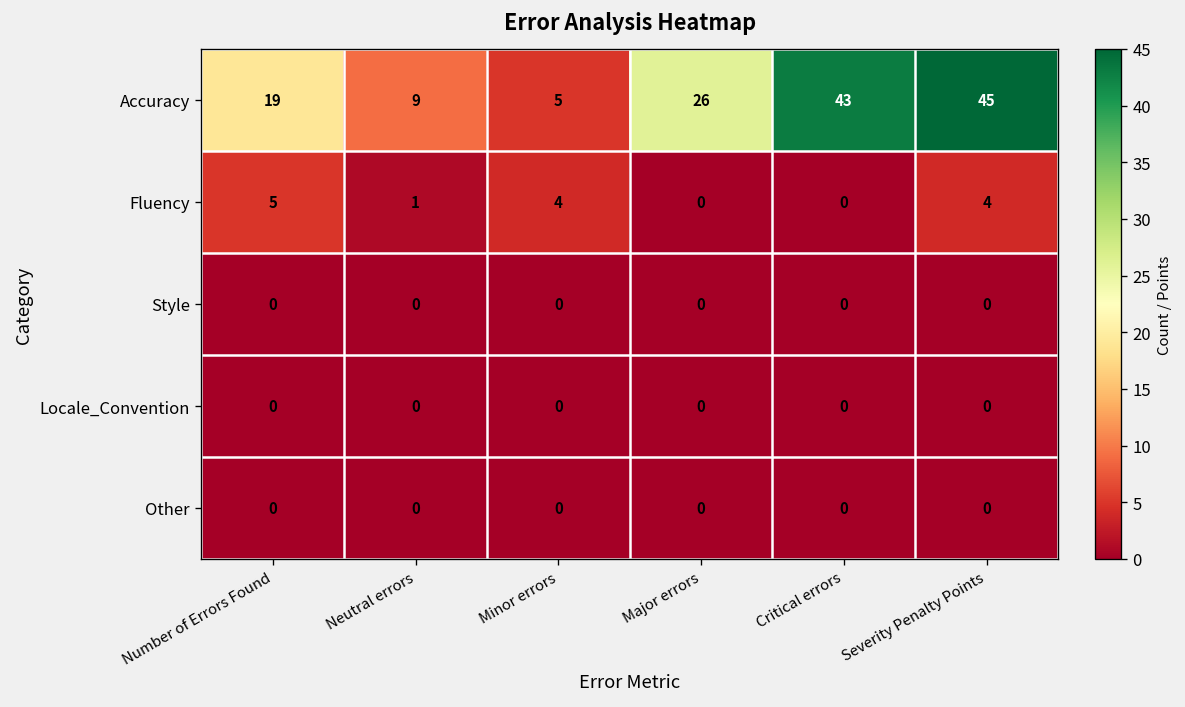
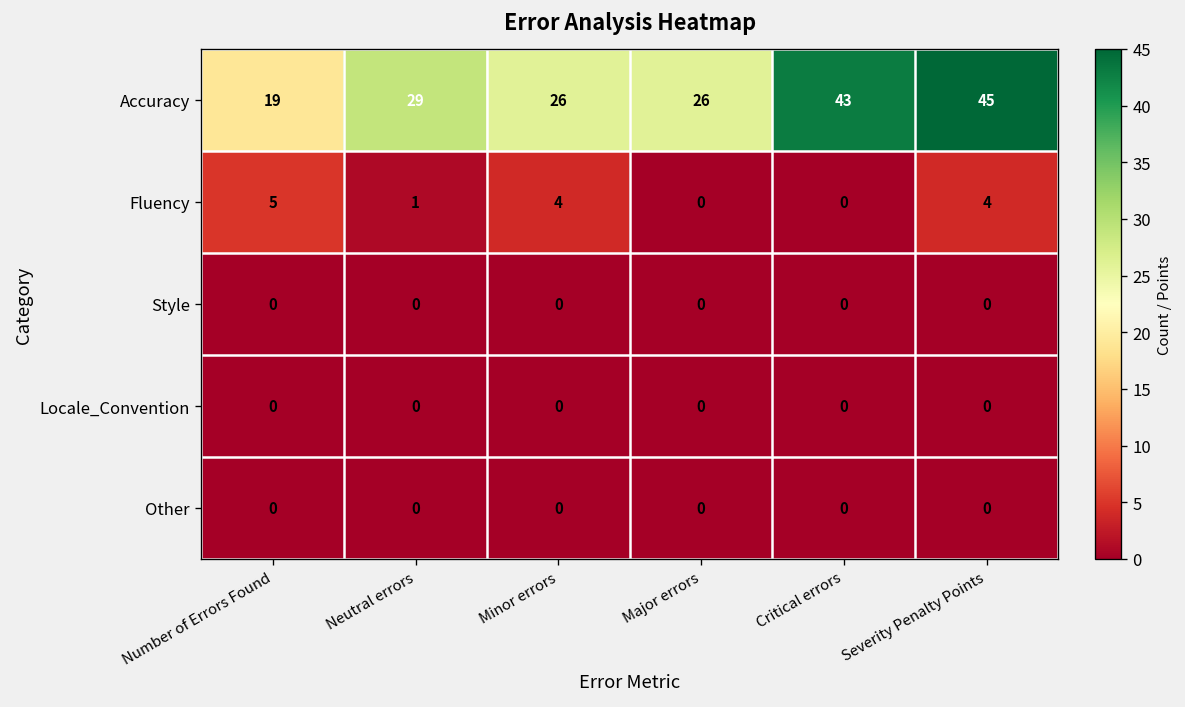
  {
    "Accuracy": {
      "Number of Errors Found": 19,
-     "Neutral errors": 9,
-     "Minor errors": 5,
+     "Neutral errors": 29,
+     "Minor errors": 26,
      "Major errors": 26,
      "Critical errors": 43,
      "Severity Penalty Points": 45
    },
    "Fluency": {
      "Number of Errors Found": 5,
      "Neutral errors": 1,
      "Minor errors": 4,
      "Major errors": 0,
      "Critical errors": 0,
      "Severity Penalty Points": 4
    },
    "Style": {
      "Number of Errors Found": 0,
      "Neutral errors": 0,
      "Minor errors": 0,
      "Major errors": 0,
      "Critical errors": 0,
      "Severity Penalty Points": 0
    },
    "Locale_Convention": {
      "Number of Errors Found": 0,
      "Neutral errors": 0,
      "Minor errors": 0,
      "Major errors": 0,
      "Critical errors": 0,
      "Severity Penalty Points": 0
    },
    "Other": {
      "Number of Errors Found": 0,
      "Neutral errors": 0,
      "Minor errors": 0,
      "Major errors": 0,
      "Critical errors": 0,
      "Severity Penalty Points": 0
    }
  }
